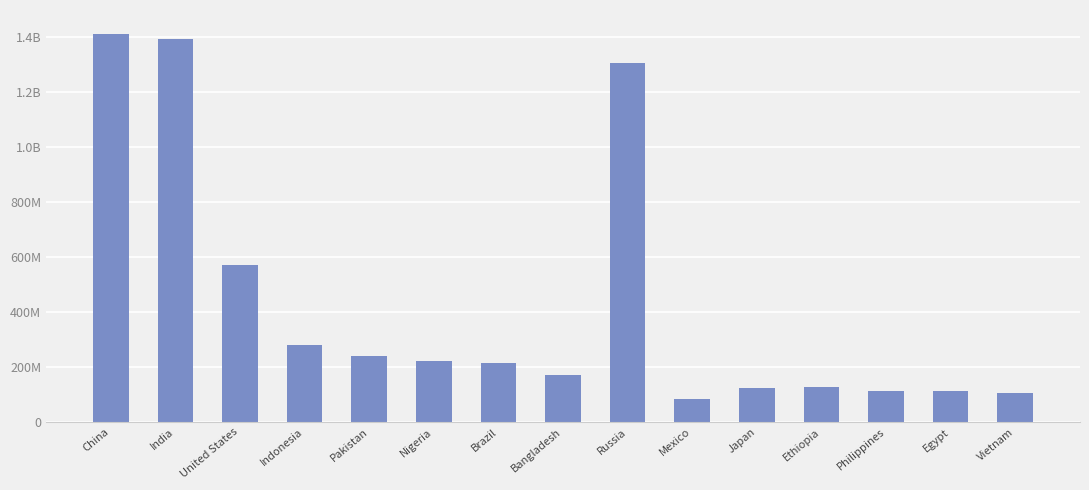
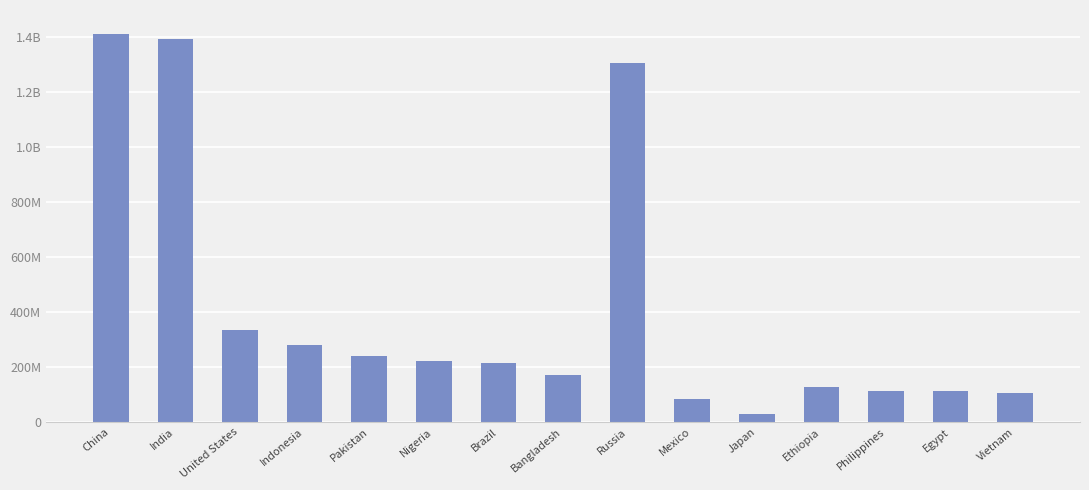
  {
    "China": 1410000000,
    "India": 1390000000,
-   "United States": 570000000,
+   "United States": 330000000,
    "Indonesia": 280000000,
    "Pakistan": 240000000,
    "Nigeria": 220000000,
    "Brazil": 220000000,
    "Bangladesh": 170000000,
    "Russia": 1310000000,
    "Mexico": 80000000,
-   "Japan": 120000000,
+   "Japan": 30000000,
    "Ethiopia": 130000000,
    "Philippines": 110000000,
    "Egypt": 110000000,
    "Vietnam": 100000000
  }
